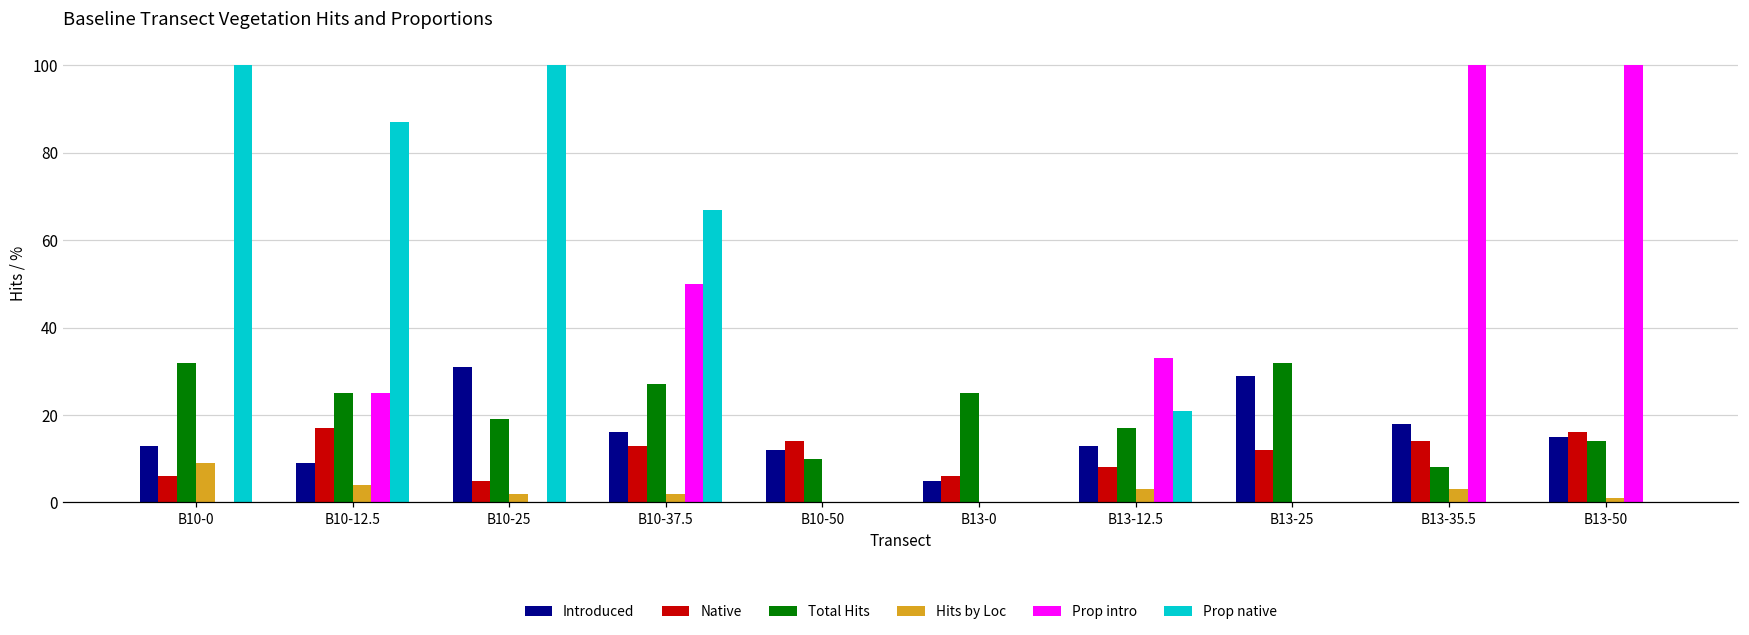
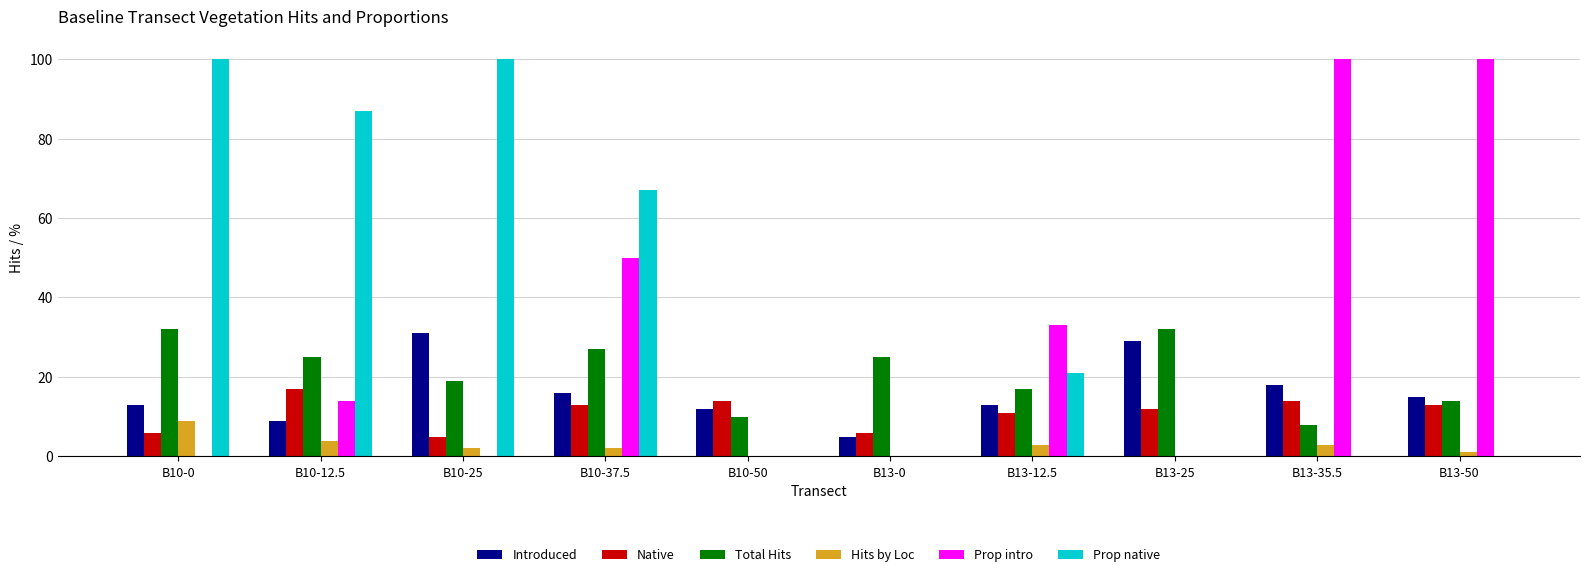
  {
    "Introduced": {
      "B10-0": 13,
      "B10-12.5": 9,
      "B10-25": 31,
      "B10-37.5": 16,
      "B10-50": 12,
      "B13-0": 5,
      "B13-12.5": 13,
      "B13-25": 29,
      "B13-35.5": 18,
      "B13-50": 15
    },
    "Native": {
      "B10-0": 6,
      "B10-12.5": 17,
      "B10-25": 5,
      "B10-37.5": 13,
      "B10-50": 14,
      "B13-0": 6,
-     "B13-12.5": 8,
+     "B13-12.5": 11,
      "B13-25": 12,
      "B13-35.5": 14,
-     "B13-50": 16
+     "B13-50": 13
    },
    "Total Hits": {
      "B10-0": 32,
      "B10-12.5": 25,
      "B10-25": 19,
      "B10-37.5": 27,
      "B10-50": 10,
      "B13-0": 25,
      "B13-12.5": 17,
      "B13-25": 32,
      "B13-35.5": 8,
      "B13-50": 14
    },
    "Hits by Loc": {
      "B10-0": 9,
      "B10-12.5": 4,
      "B10-25": 2,
      "B10-37.5": 2,
      "B10-50": 0,
      "B13-0": 0,
      "B13-12.5": 3,
      "B13-25": 0,
      "B13-35.5": 3,
      "B13-50": 1
    },
    "Prop intro": {
      "B10-0": 0,
-     "B10-12.5": 25,
+     "B10-12.5": 14,
      "B10-25": 0,
      "B10-37.5": 50,
      "B10-50": 0,
      "B13-0": 0,
      "B13-12.5": 33,
      "B13-25": 0,
      "B13-35.5": 100,
      "B13-50": 100
    },
    "Prop native": {
      "B10-0": 100,
      "B10-12.5": 87,
      "B10-25": 100,
      "B10-37.5": 67,
      "B10-50": 0,
      "B13-0": 0,
      "B13-12.5": 21,
      "B13-25": 0,
      "B13-35.5": 0,
      "B13-50": 0
    }
  }
